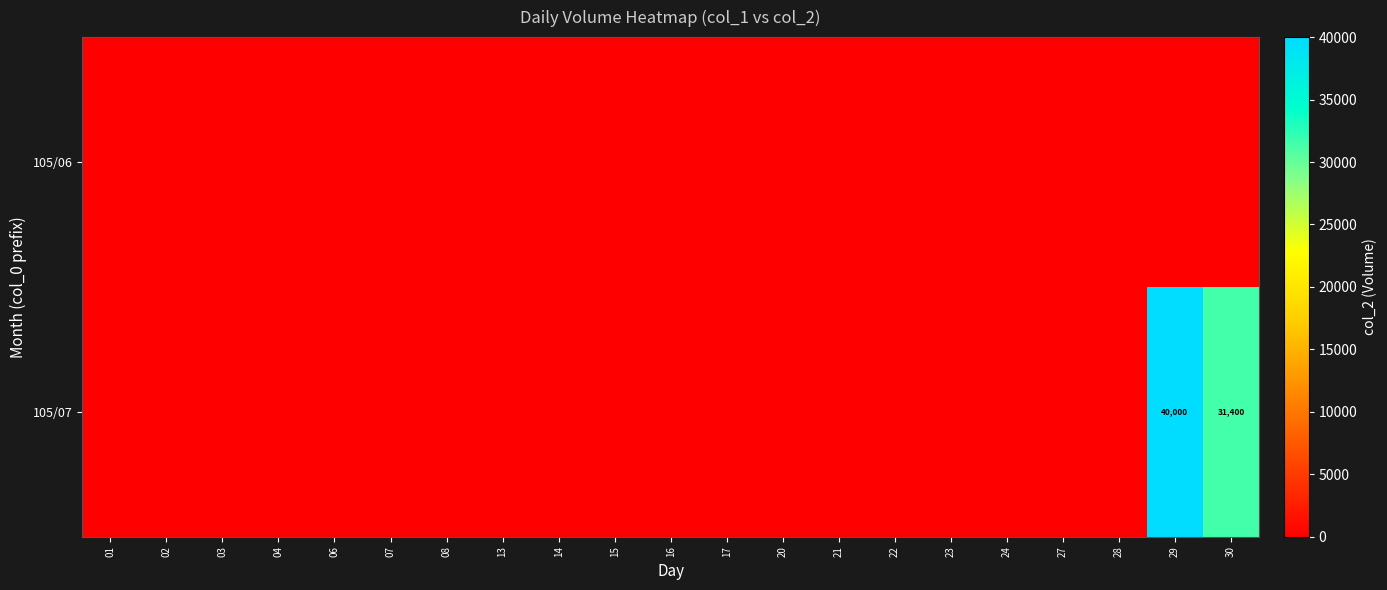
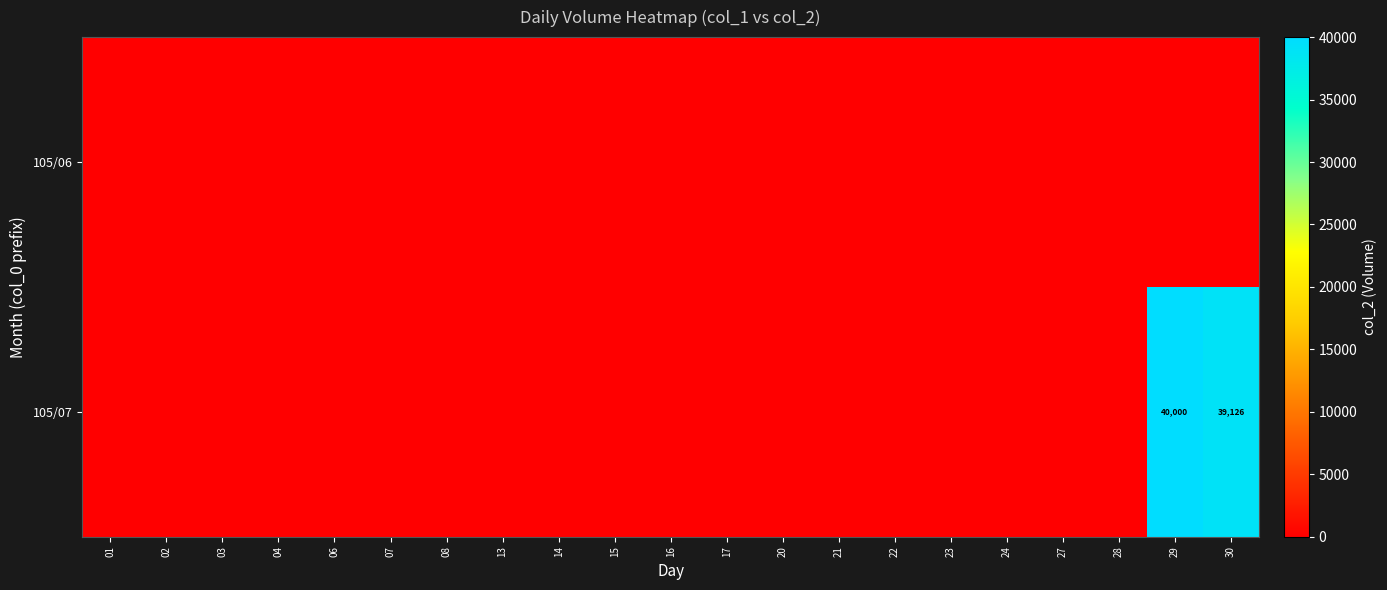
  {
    "105/07": {
      "29": "40,000",
-     "30": "31,400"
+     "30": "39,126"
    }
  }
